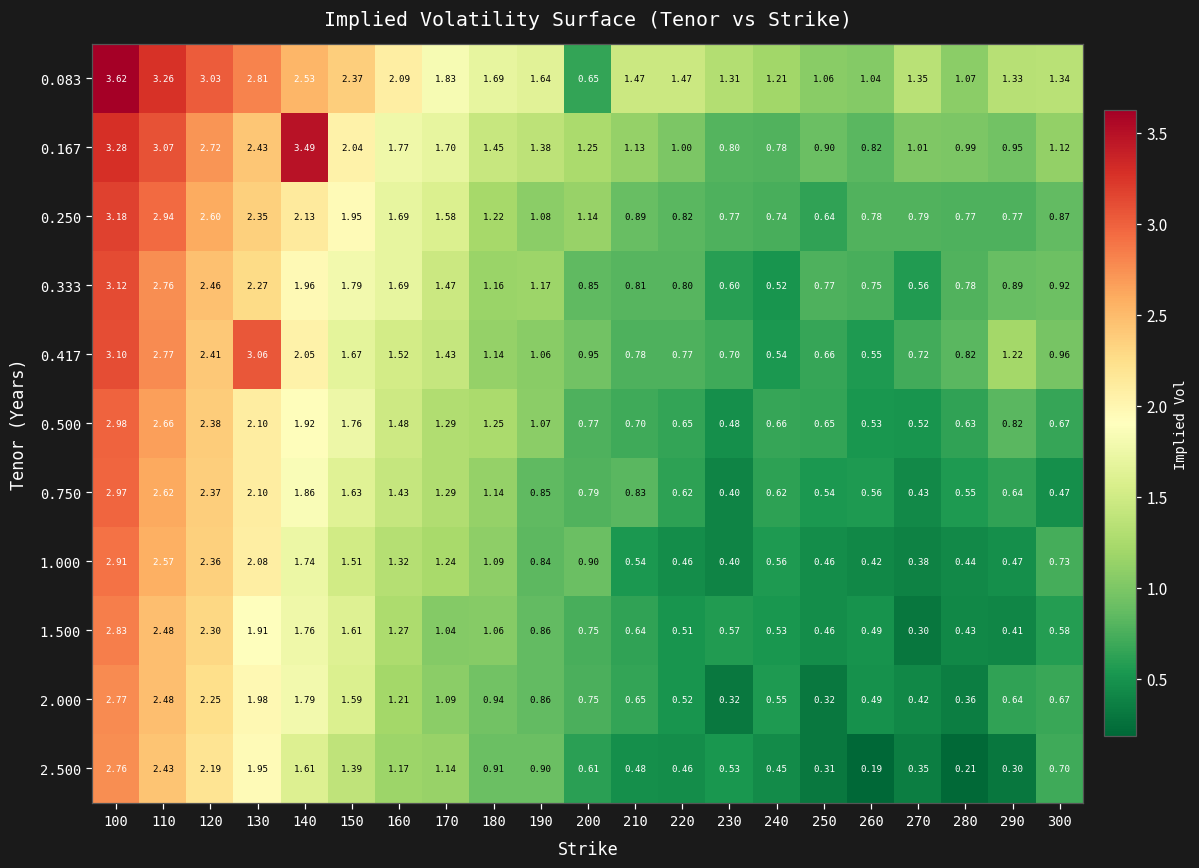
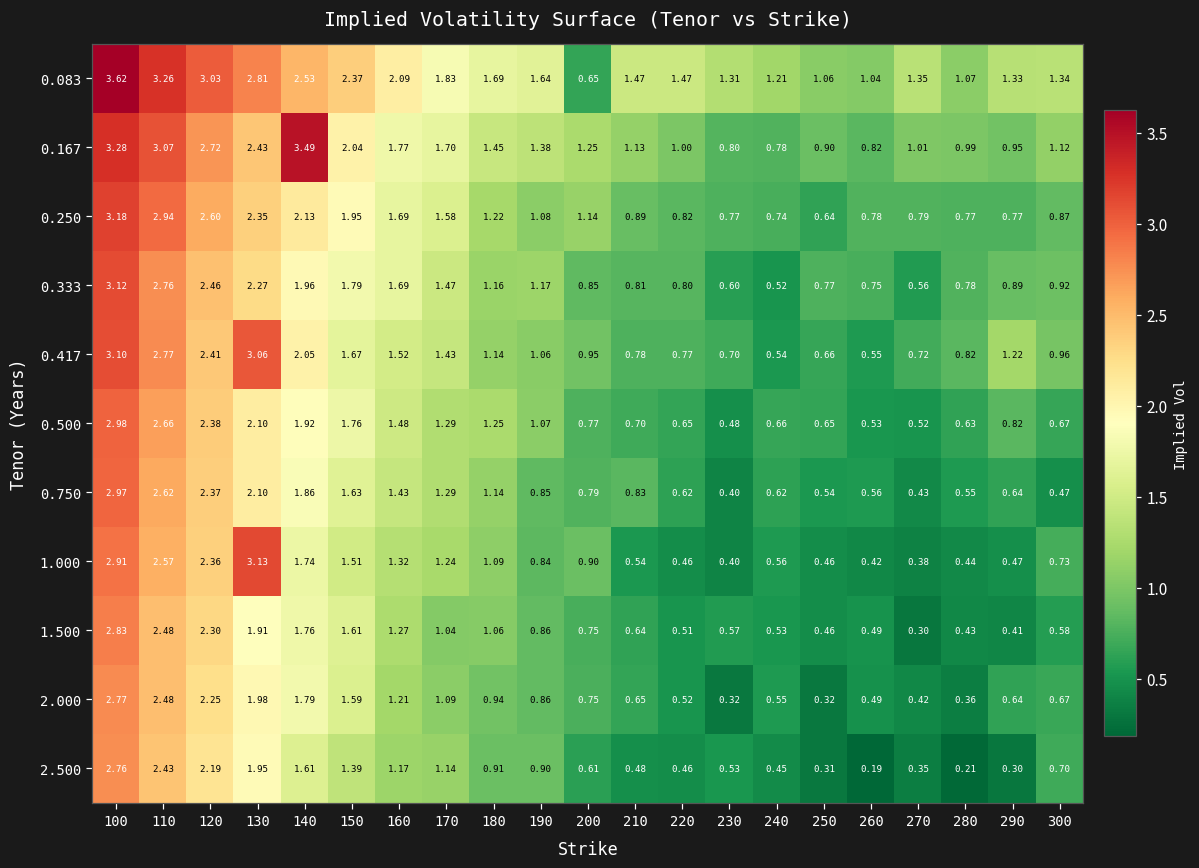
  {
    "1.000": {
      "100": 2.91,
      "110": 2.57,
      "120": 2.36,
-     "130": 2.08,
+     "130": 3.13,
      "140": 1.74,
      "150": 1.51,
      "160": 1.32,
      "170": 1.24,
      "180": 1.09,
      "190": 0.84,
      "200": 0.90,
      "210": 0.54,
      "220": 0.46,
      "230": 0.40,
      "240": 0.56,
      "250": 0.46,
      "260": 0.42,
      "270": 0.38,
      "280": 0.44,
      "290": 0.47,
      "300": 0.73
    }
  }
